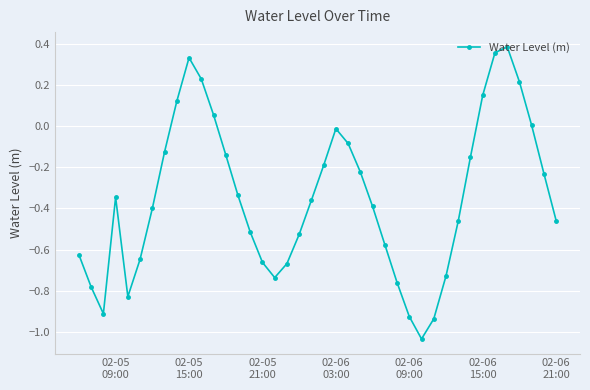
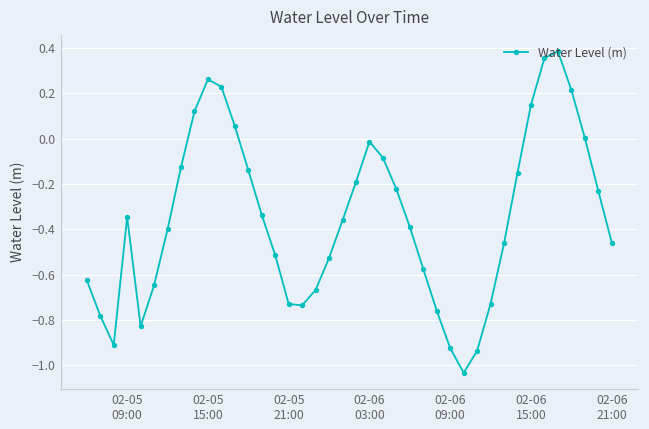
  {
    "02-05 09:00": -0.35,
-   "02-05 15:00": 0.33,
-   "02-05 21:00": -0.66,
+   "02-05 15:00": 0.26,
+   "02-05 21:00": -0.73,
    "02-06 03:00": -0.01,
    "02-06 09:00": -0.92,
    "02-06 15:00": 0.15,
    "02-06 21:00": -0.46
  }
